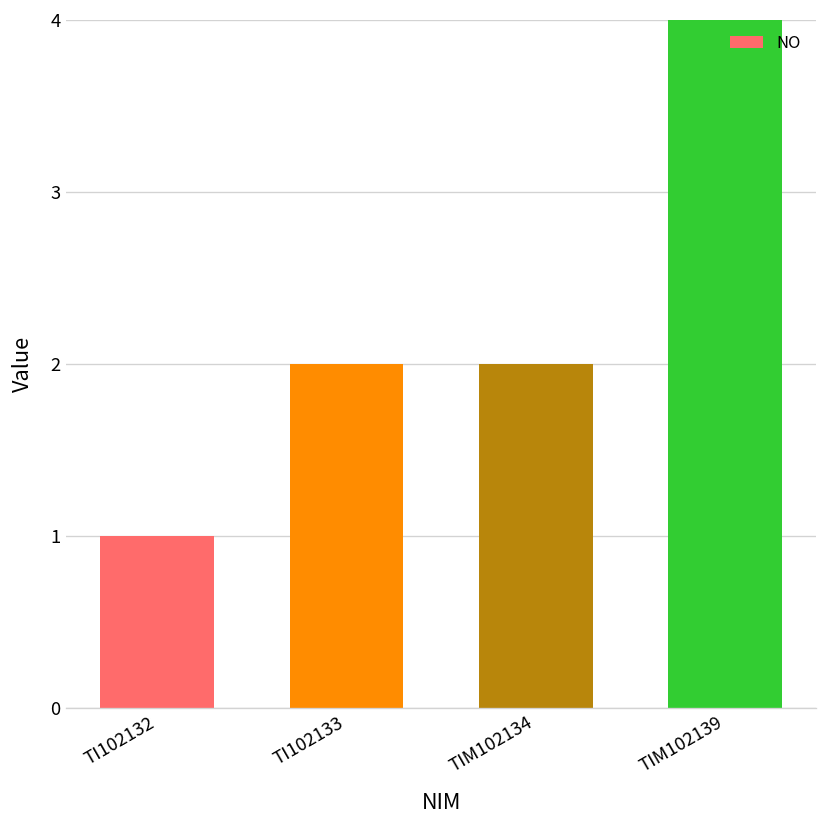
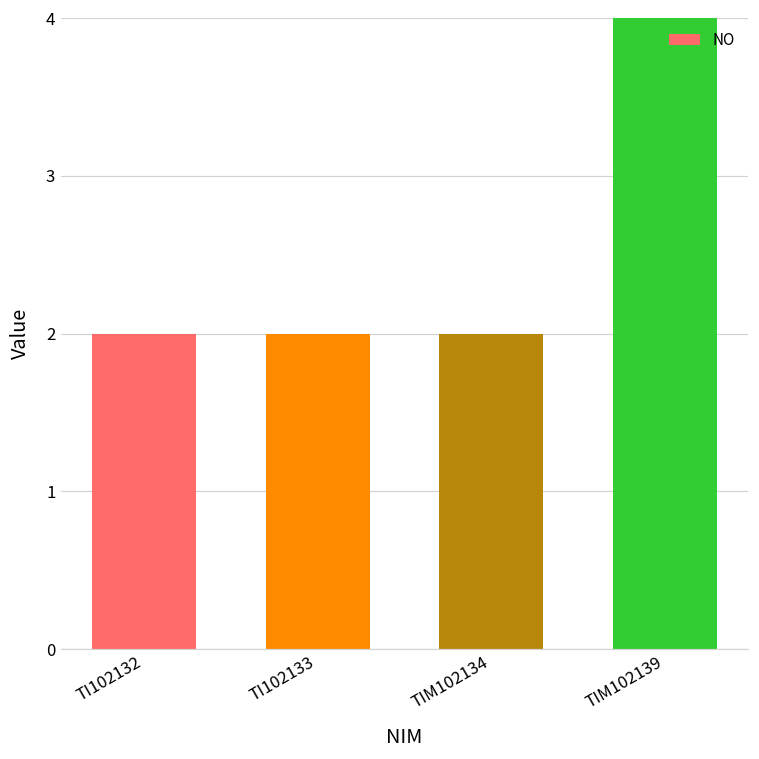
  {
-   "TI102132": 1,
+   "TI102132": 2,
    "TI102133": 2,
    "TIM102134": 2,
    "TIM102139": 4
  }
